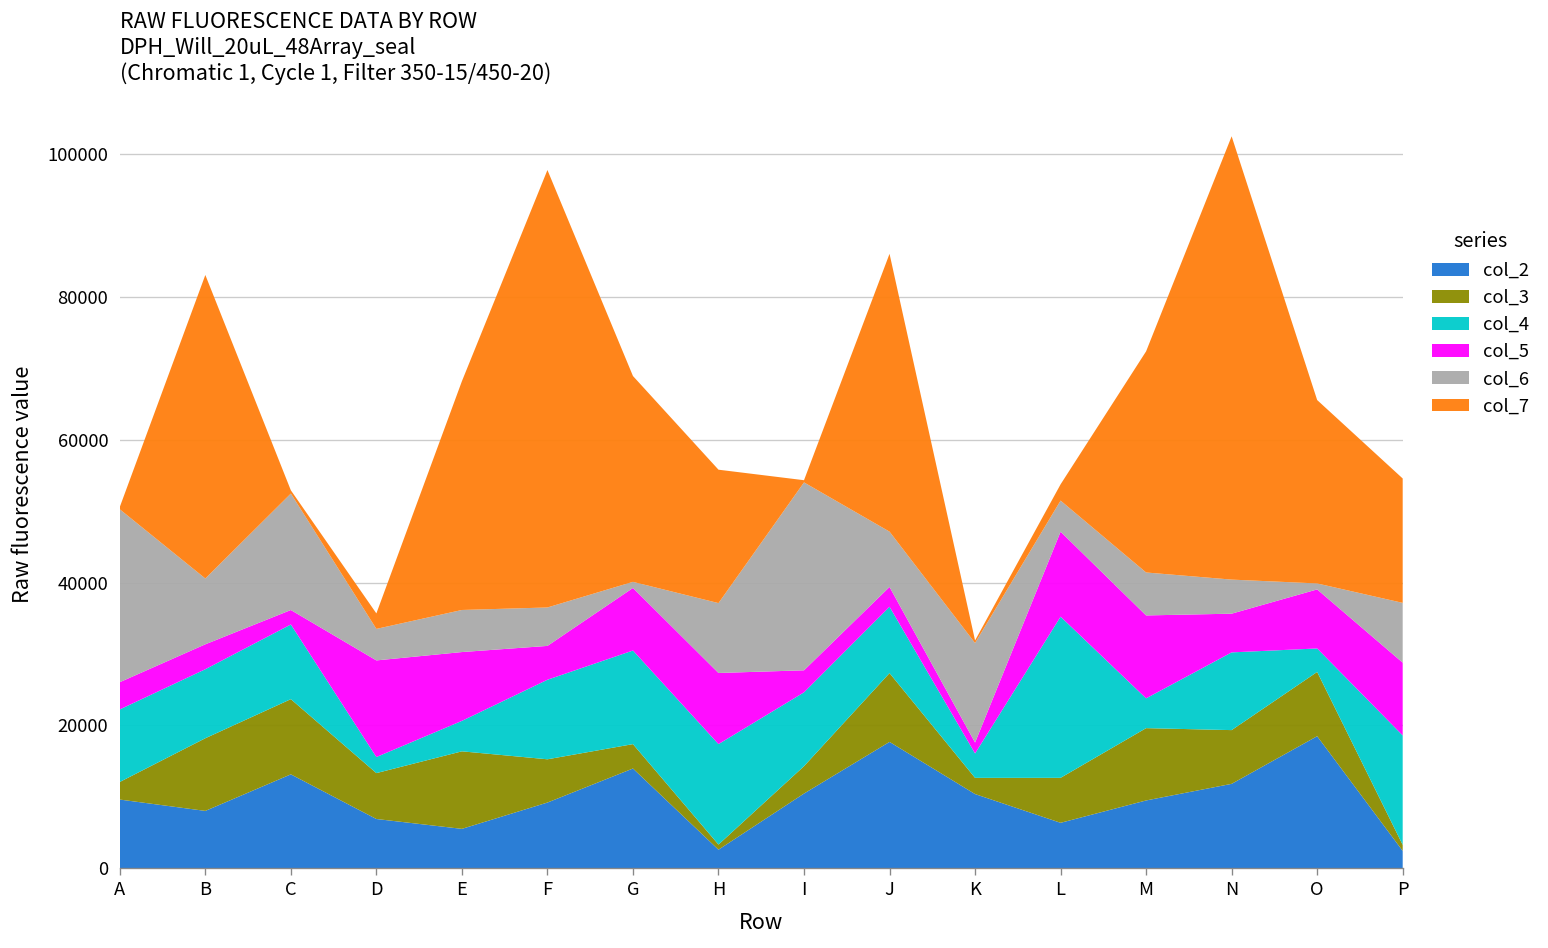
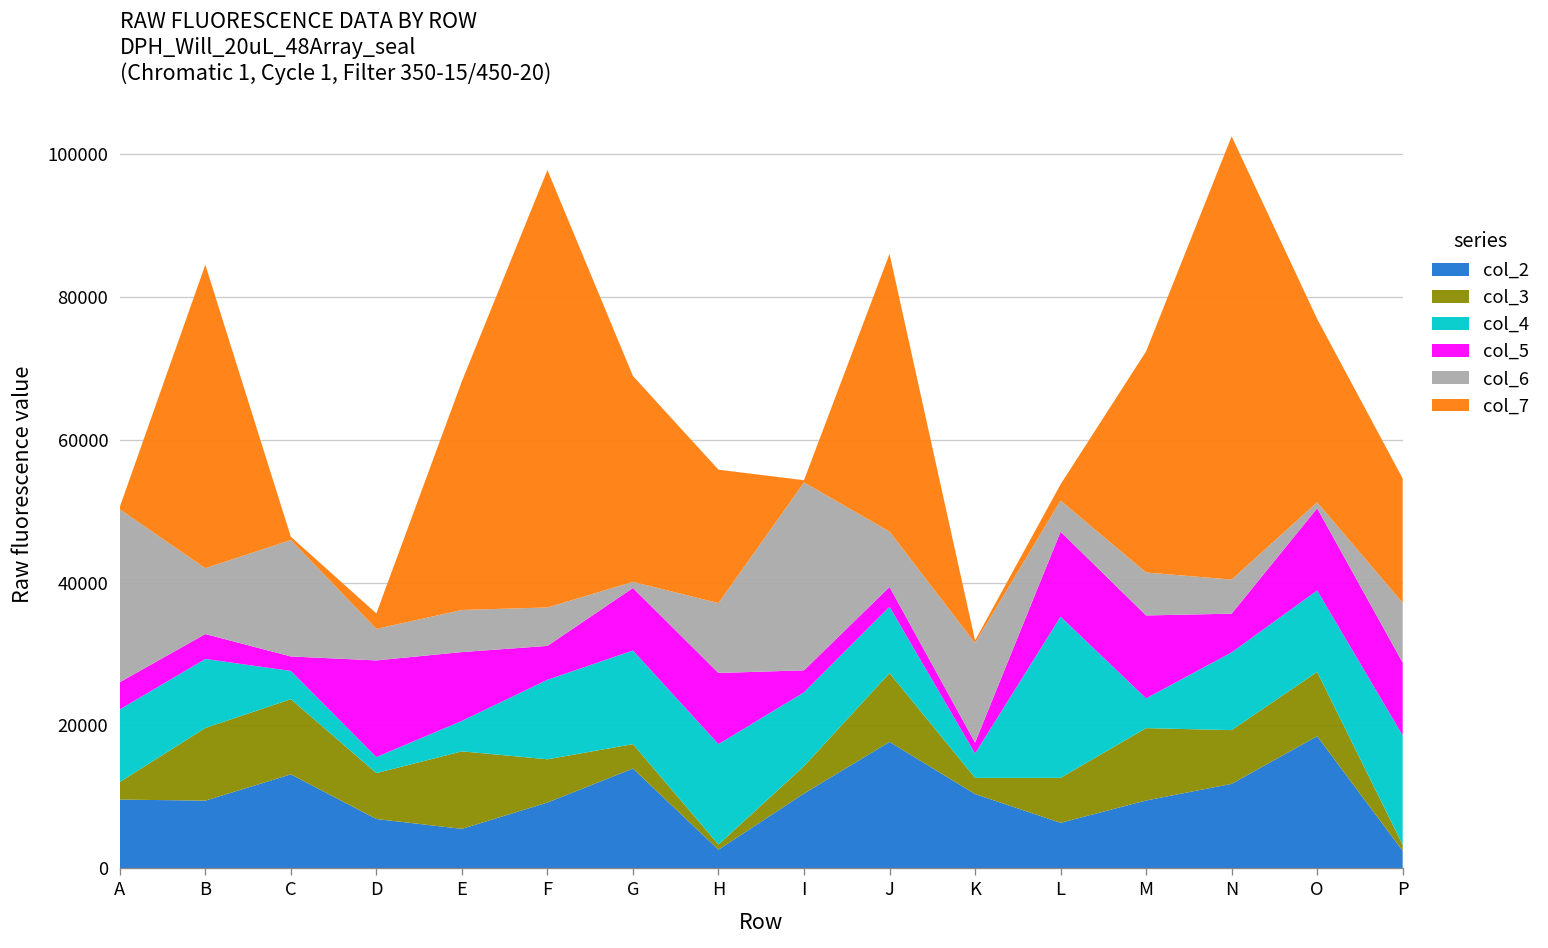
  {
    "col_2": {
      "A": 10000,
-     "B": 8000,
+     "B": 9000,
      "C": 13000,
      "D": 7000,
      "E": 6000,
      "F": 9000,
      "G": 14000,
      "H": 3000,
      "I": 10000,
      "J": 18000,
      "K": 10000,
      "L": 6000,
      "M": 9000,
      "N": 12000,
      "O": 18000,
      "P": 2000
    },
    "col_3": {
      "A": 2000,
      "B": 10000,
      "C": 11000,
      "D": 6000,
      "E": 11000,
      "F": 6000,
      "G": 3000,
      "H": 1000,
      "I": 4000,
      "J": 10000,
      "K": 2000,
      "L": 6000,
      "M": 10000,
      "N": 8000,
      "O": 9000,
      "P": 1000
    },
    "col_4": {
      "A": 10000,
      "B": 10000,
-     "C": 10000,
+     "C": 4000,
      "D": 2000,
      "E": 4000,
      "F": 11000,
      "G": 13000,
      "H": 14000,
      "I": 10000,
      "J": 9000,
      "K": 3000,
      "L": 23000,
      "M": 4000,
      "N": 11000,
-     "O": 3000,
+     "O": 11000,
      "P": 15000
    },
    "col_5": {
      "A": 4000,
      "B": 3000,
      "C": 2000,
      "D": 14000,
      "E": 10000,
      "F": 5000,
      "G": 9000,
      "H": 10000,
      "I": 3000,
      "J": 3000,
      "K": 2000,
      "L": 12000,
      "M": 12000,
      "N": 5000,
-     "O": 8000,
+     "O": 12000,
      "P": 10000
    },
    "col_6": {
      "B": 9000,
      "C": 16000,
      "D": 4000,
      "E": 6000,
      "F": 5000,
      "G": 1000,
      "H": 10000,
      "J": 8000,
      "L": 4000,
      "M": 6000,
      "N": 5000,
      "O": 1000,
      "P": 8000
    },
    "col_7": {
      "B": 43000,
      "C": 0,
      "D": 2000,
      "E": 32000,
      "F": 61000,
      "G": 29000,
      "H": 19000,
      "J": 39000,
      "L": 2000,
      "M": 31000,
      "N": 62000,
      "O": 26000,
      "P": 17000
    }
  }
